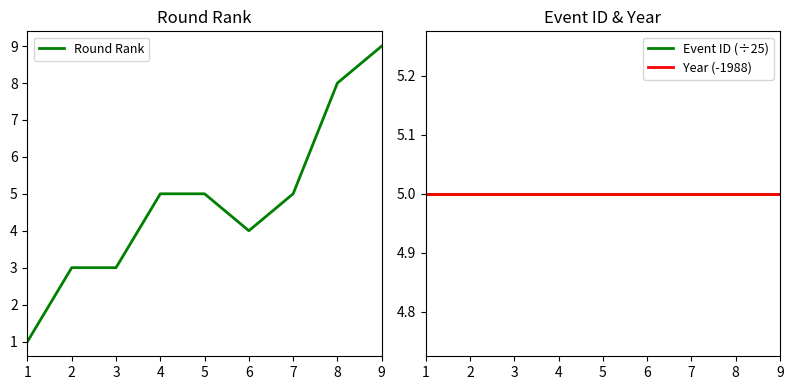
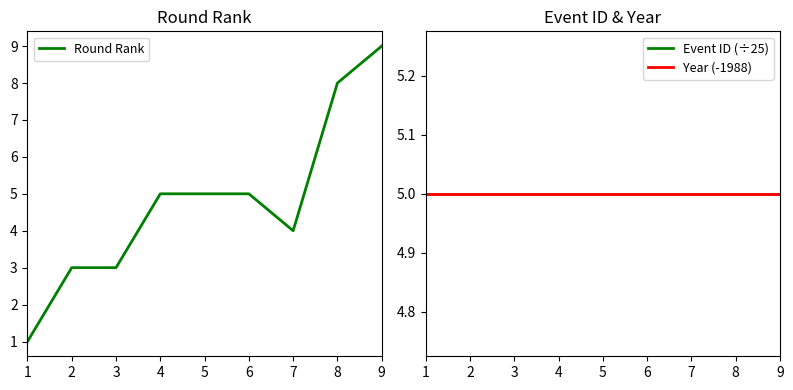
  {
    "Round Rank": {
      "1": 1,
      "2": 3,
      "3": 3,
      "4": 5,
      "5": 5,
-     "6": 4,
-     "7": 5,
+     "6": 5,
+     "7": 4,
      "8": 8,
      "9": 9
    },
    "Event ID & Year": {
      "1": 5.00,
      "2": 5.00,
      "3": 5.00,
      "4": 5.00,
      "5": 5.00,
      "6": 5.00,
      "7": 5.00,
      "8": 5.00,
      "9": 5.00
    }
  }
